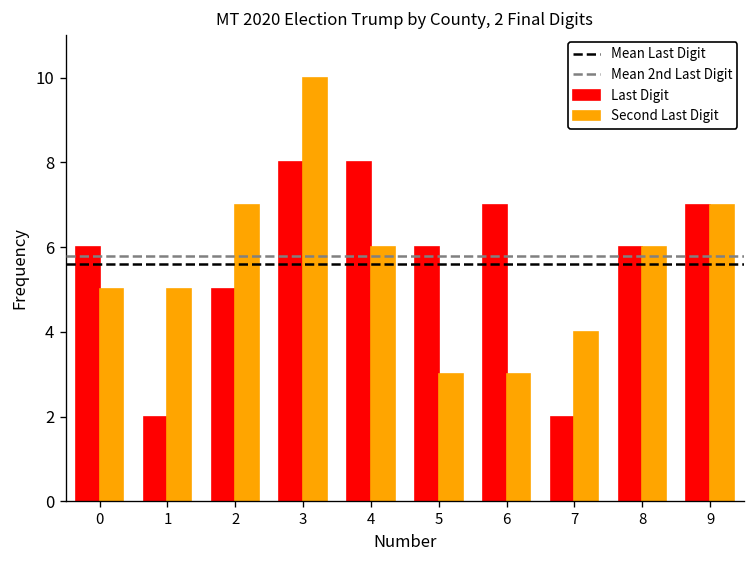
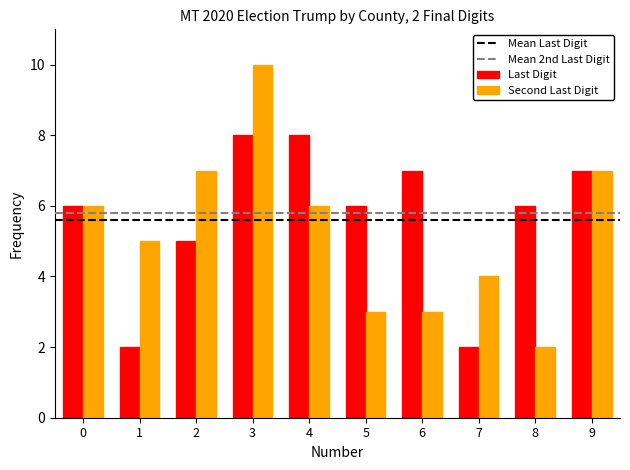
  {
    "Last Digit": {
      "0": 6,
      "1": 2,
      "2": 5,
      "3": 8,
      "4": 8,
      "5": 6,
      "6": 7,
      "7": 2,
      "8": 6,
      "9": 7
    },
    "Second Last Digit": {
-     "0": 5,
+     "0": 6,
      "1": 5,
      "2": 7,
      "3": 10,
      "4": 6,
      "5": 3,
      "6": 3,
      "7": 4,
-     "8": 6,
+     "8": 2,
      "9": 7
    }
  }
